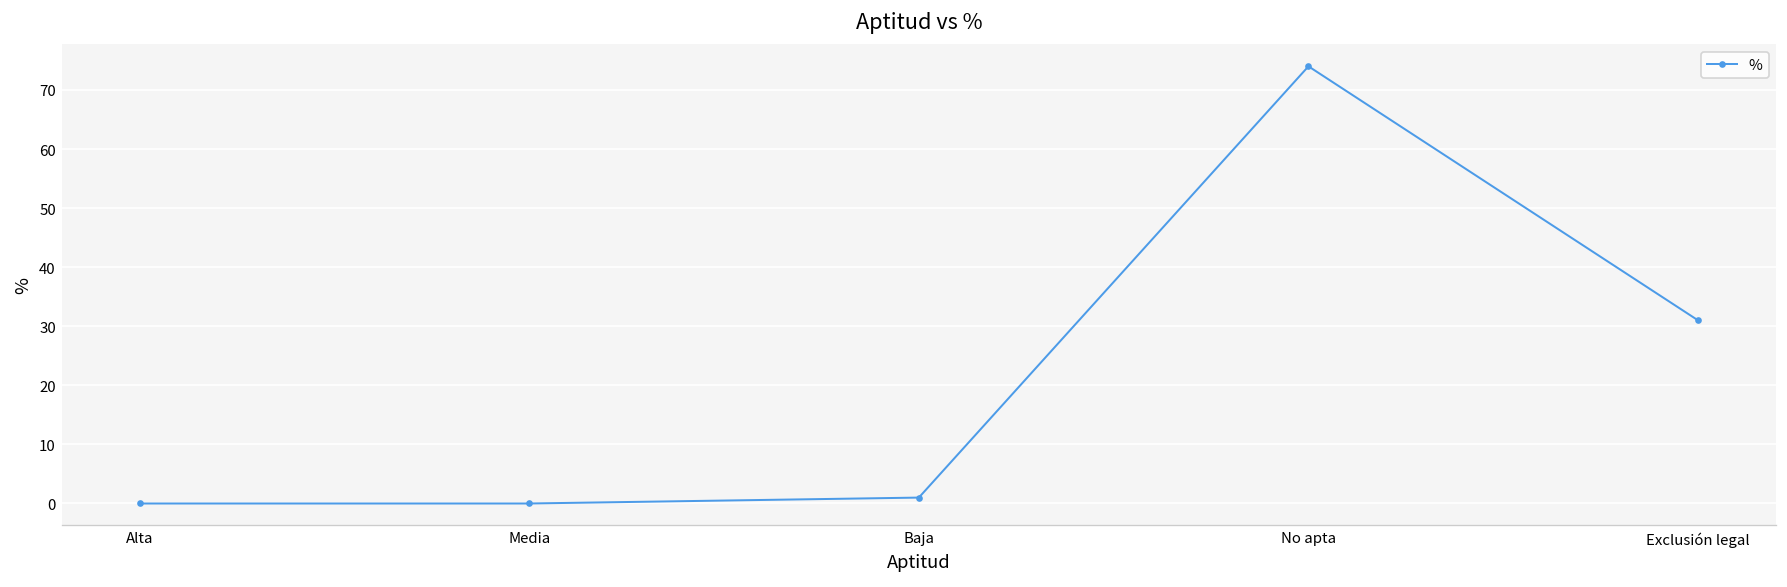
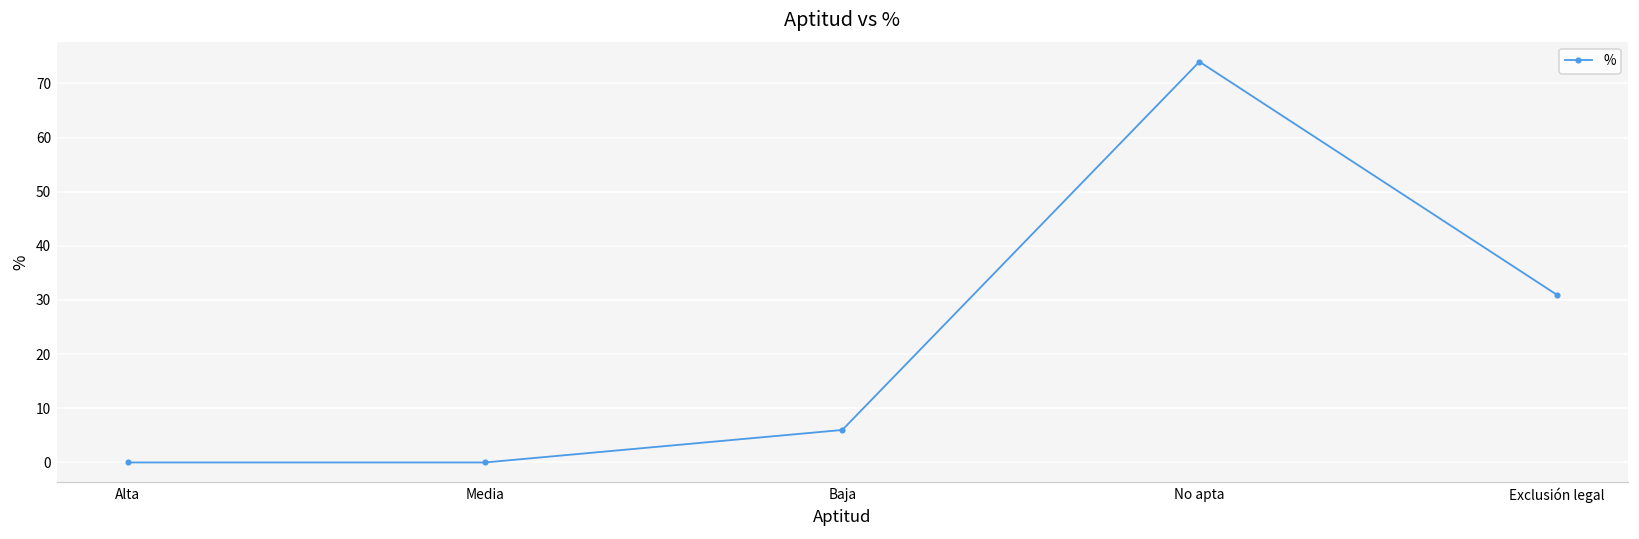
  {
    "Alta": 0,
    "Media": 0,
-   "Baja": 1,
+   "Baja": 6,
    "No apta": 74,
    "Exclusión legal": 31
  }
